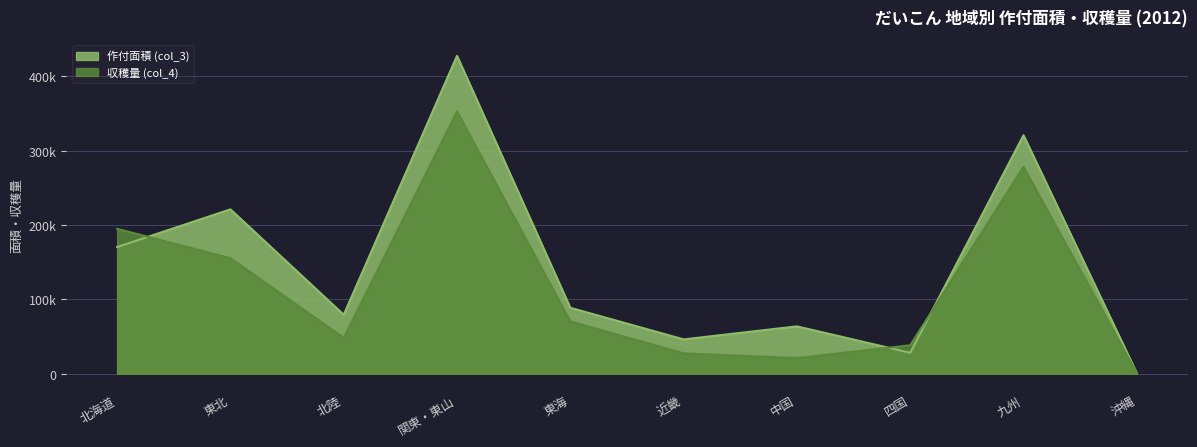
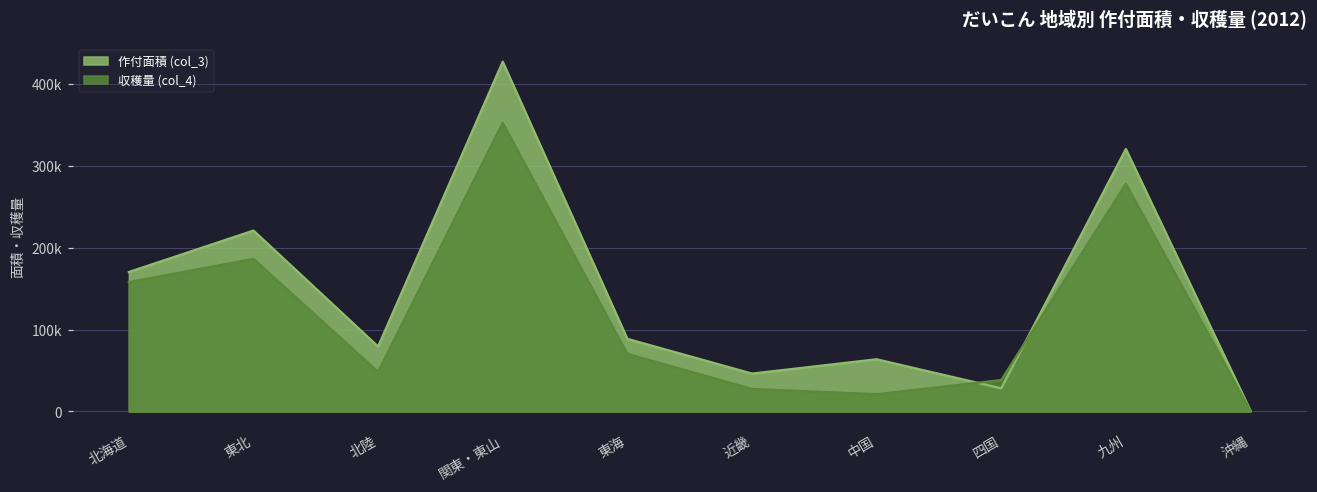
  {
    "作付面積 (col_3)": {
      "北海道": 170000,
      "東北": 220000,
      "北陸": 80000,
      "関東・東山": 430000,
      "東海": 90000,
      "近畿": 50000,
      "中国": 60000,
      "四国": 30000,
      "九州": 320000
    },
    "収穫量 (col_4)": {
-     "北海道": 190000,
-     "東北": 160000,
+     "北海道": 160000,
+     "東北": 190000,
      "北陸": 50000,
      "関東・東山": 350000,
      "東海": 70000,
      "近畿": 30000,
      "中国": 20000,
      "四国": 40000,
      "九州": 280000
    }
  }
